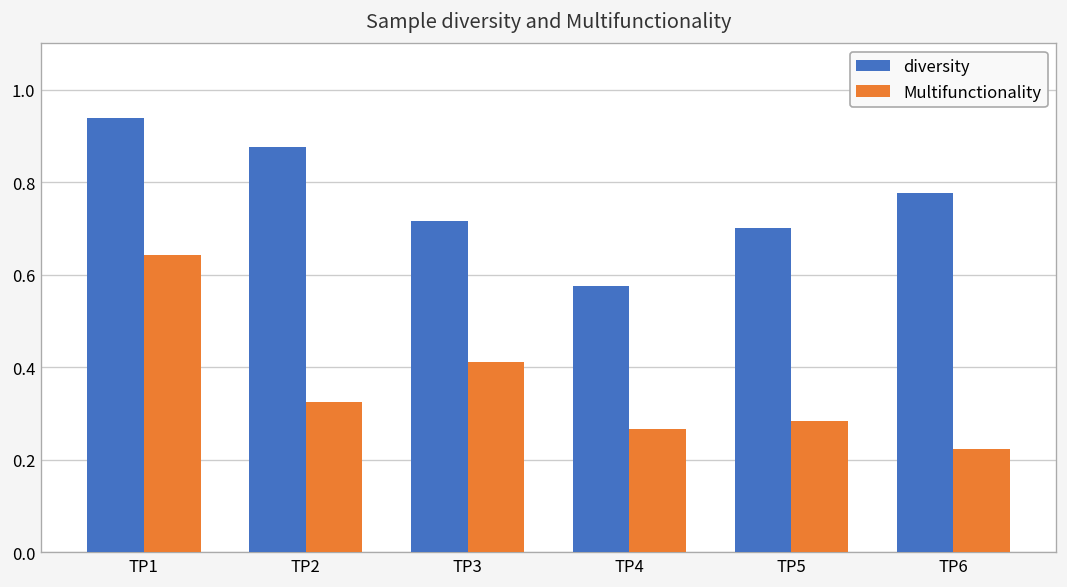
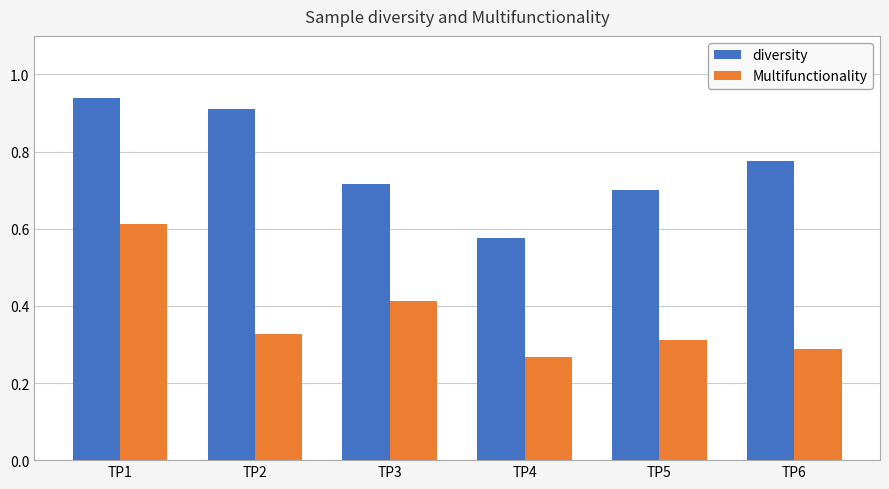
  {
    "diversity": {
      "TP1": 0.94,
-     "TP2": 0.88,
+     "TP2": 0.91,
      "TP3": 0.72,
      "TP4": 0.58,
      "TP5": 0.70,
      "TP6": 0.78
    },
    "Multifunctionality": {
-     "TP1": 0.64,
+     "TP1": 0.61,
      "TP2": 0.33,
      "TP3": 0.41,
      "TP4": 0.27,
-     "TP5": 0.28,
-     "TP6": 0.22
+     "TP5": 0.31,
+     "TP6": 0.29
    }
  }
